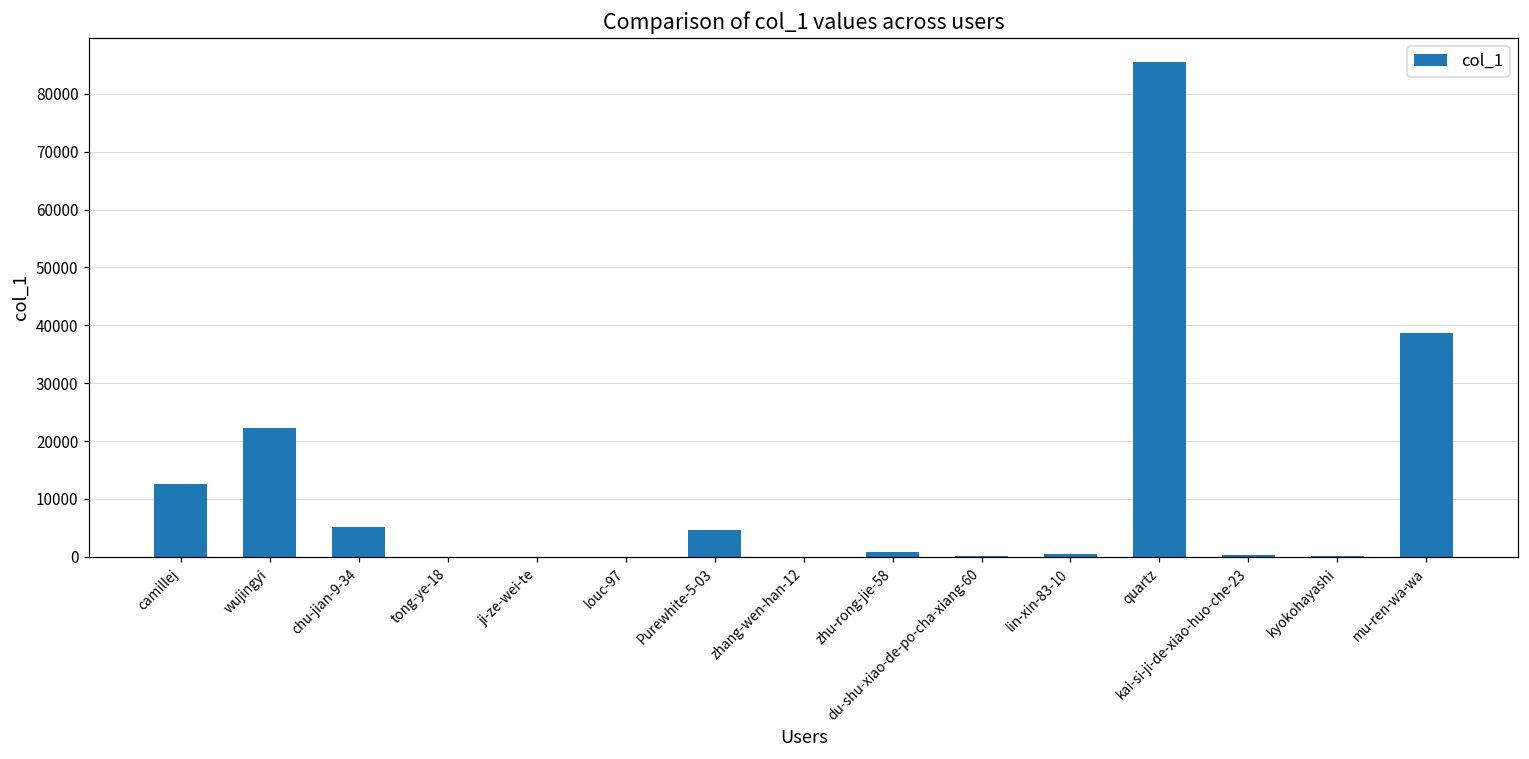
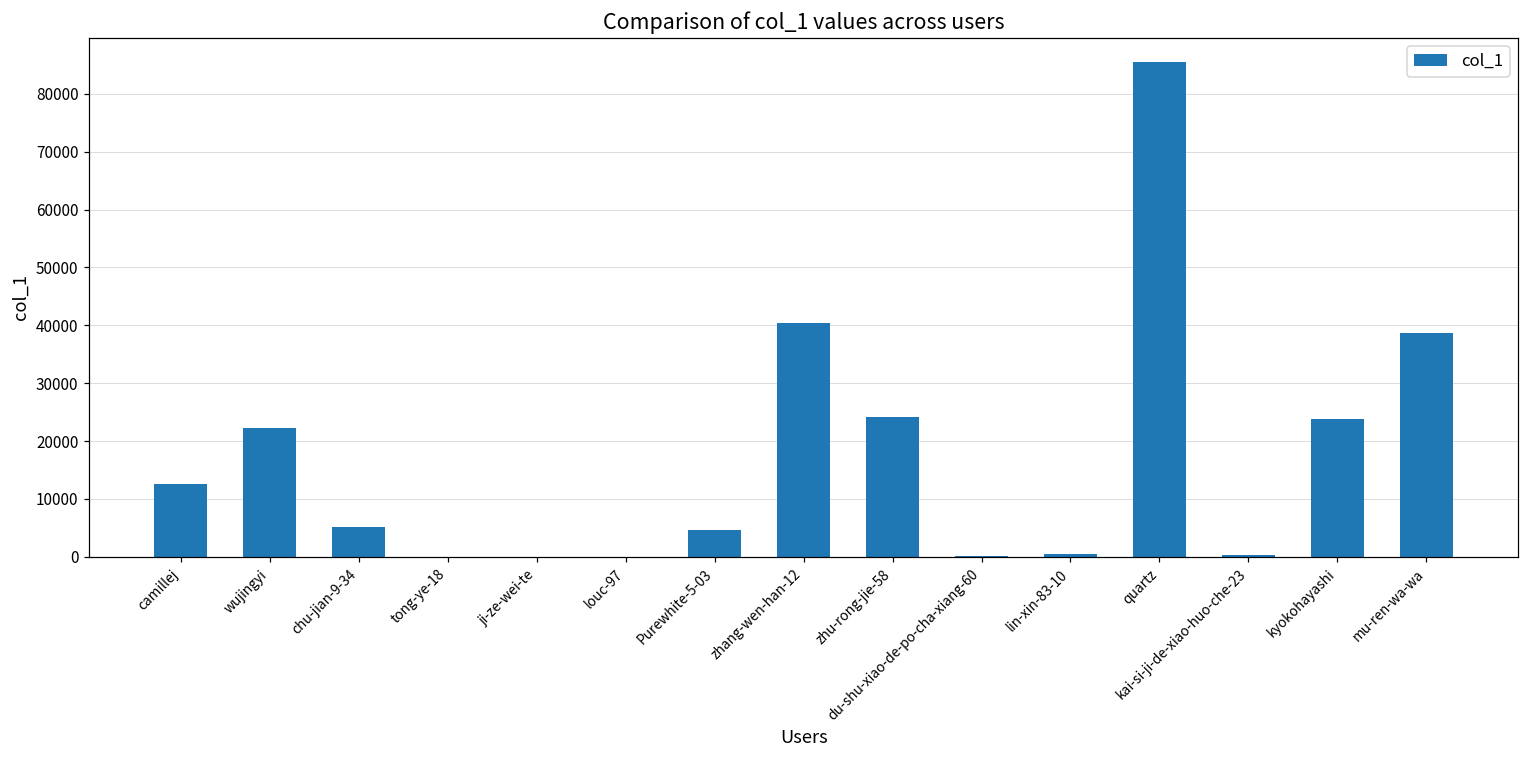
  {
    "camillej": 13000,
    "wujingyi": 22000,
    "chu-jian-9-34": 5000,
    "Purewhite-5-03": 5000,
-   "zhang-wen-han-12": 0,
-   "zhu-rong-jie-58": 1000,
+   "zhang-wen-han-12": 40000,
+   "zhu-rong-jie-58": 24000,
    "lin-xin-83-10": 1000,
    "quartz": 85000,
-   "kyokohayashi": 0,
+   "kyokohayashi": 24000,
    "mu-ren-wa-wa": 39000
  }
